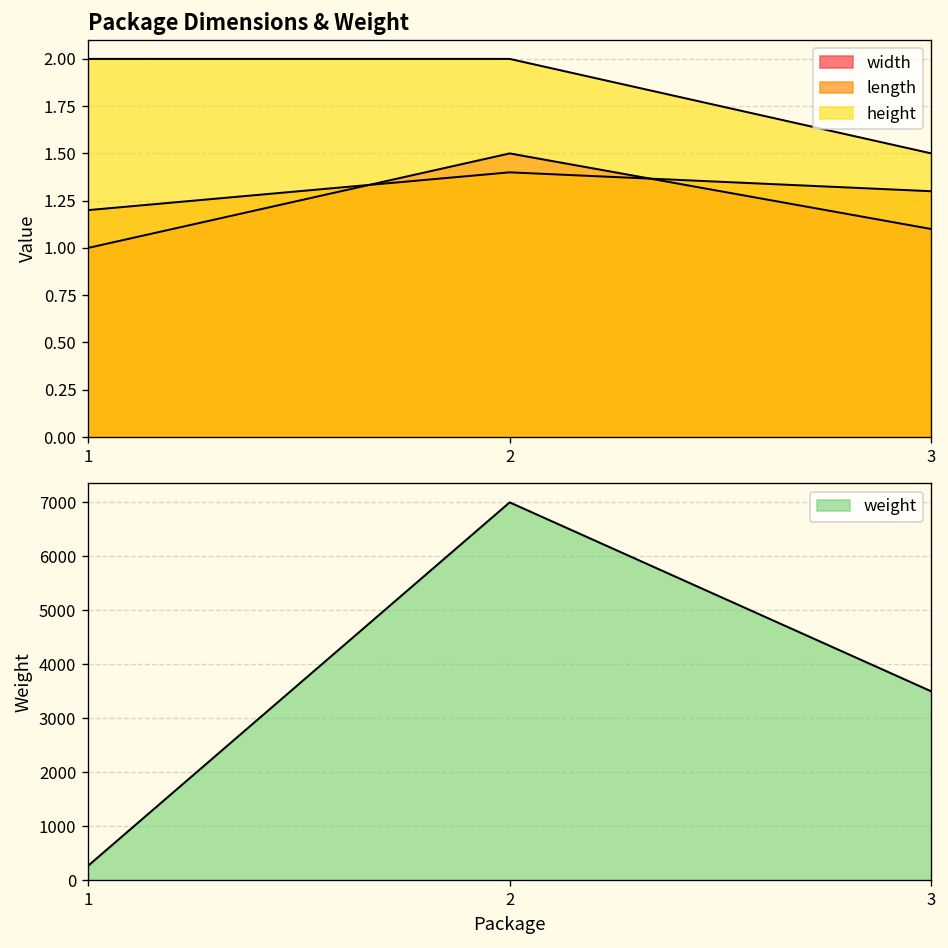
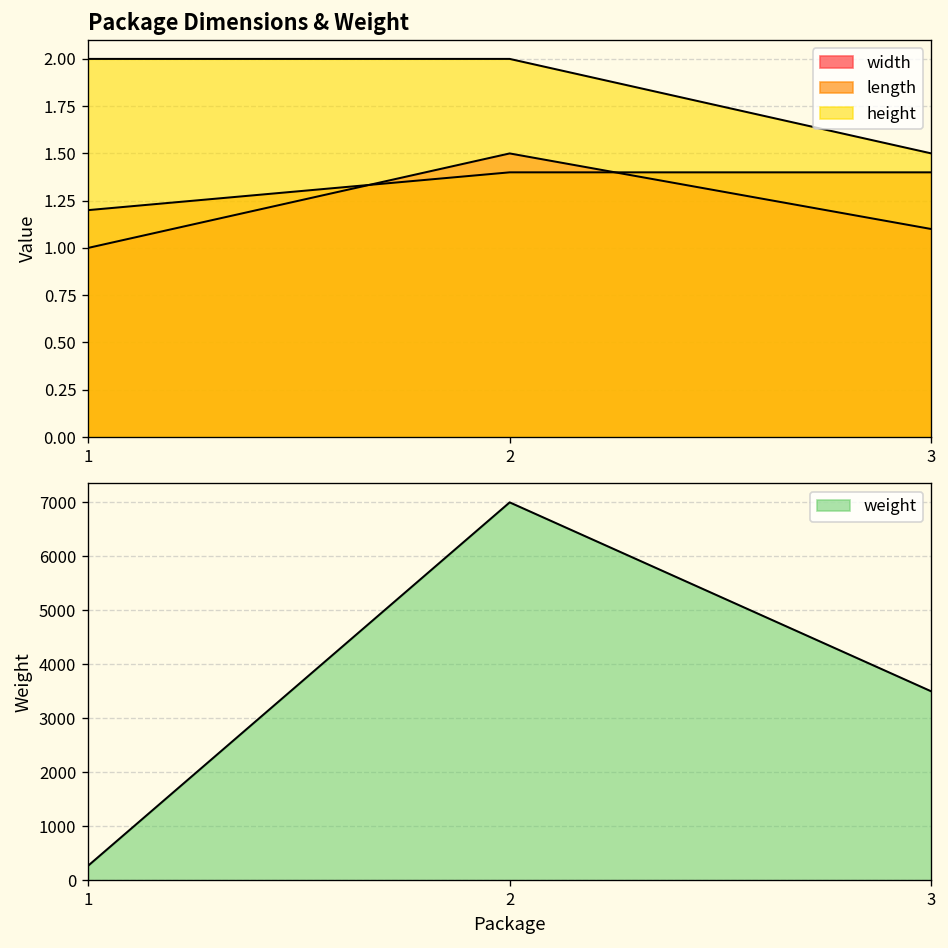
  {
    "Package Dimensions & Weight": {
      "width": {
        "1": 1.0,
        "2": 1.5,
        "3": 1.1
      },
      "length": {
        "1": 1.2,
        "2": 1.4,
-       "3": 1.3
+       "3": 1.4
      },
      "height": {
        "1": 2.0,
        "2": 2.0,
        "3": 1.5
      }
    }
  }
